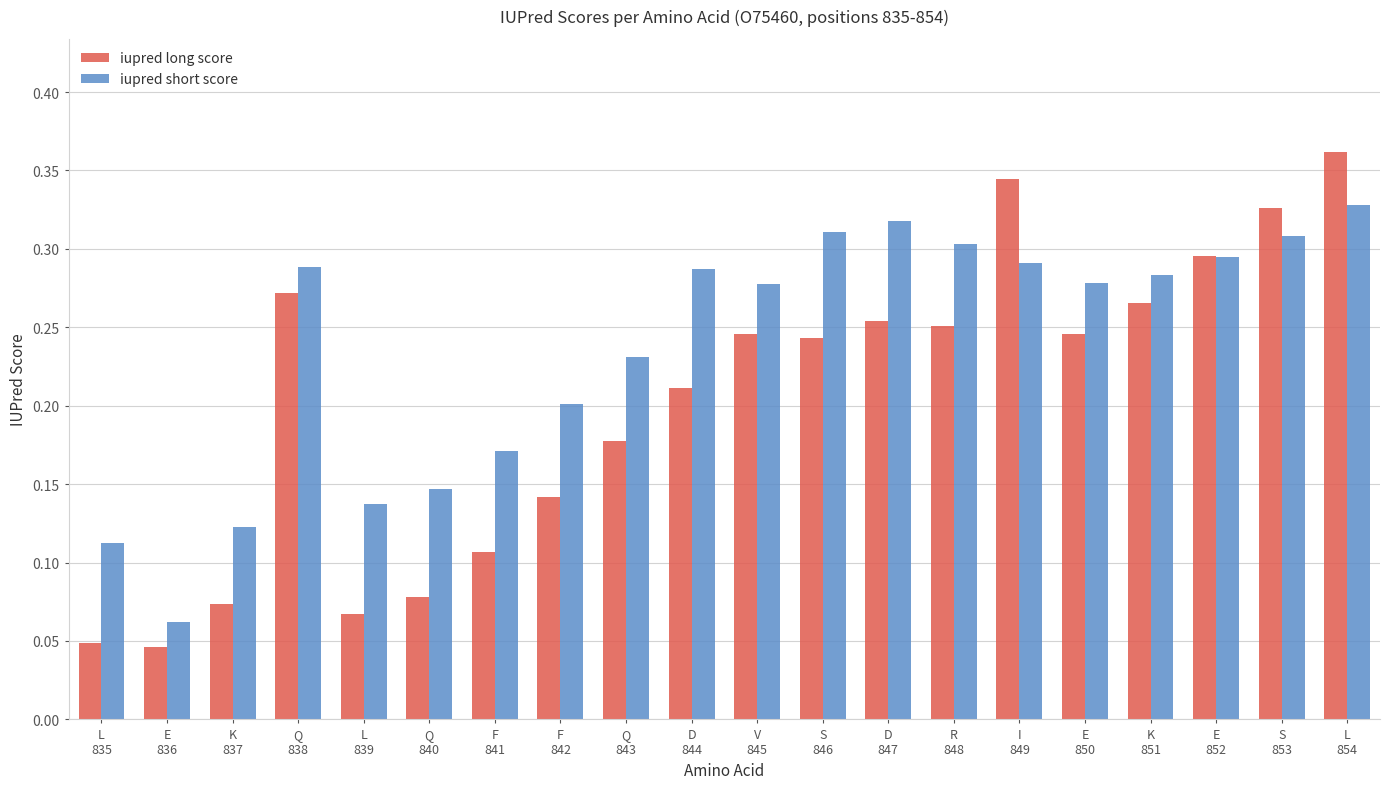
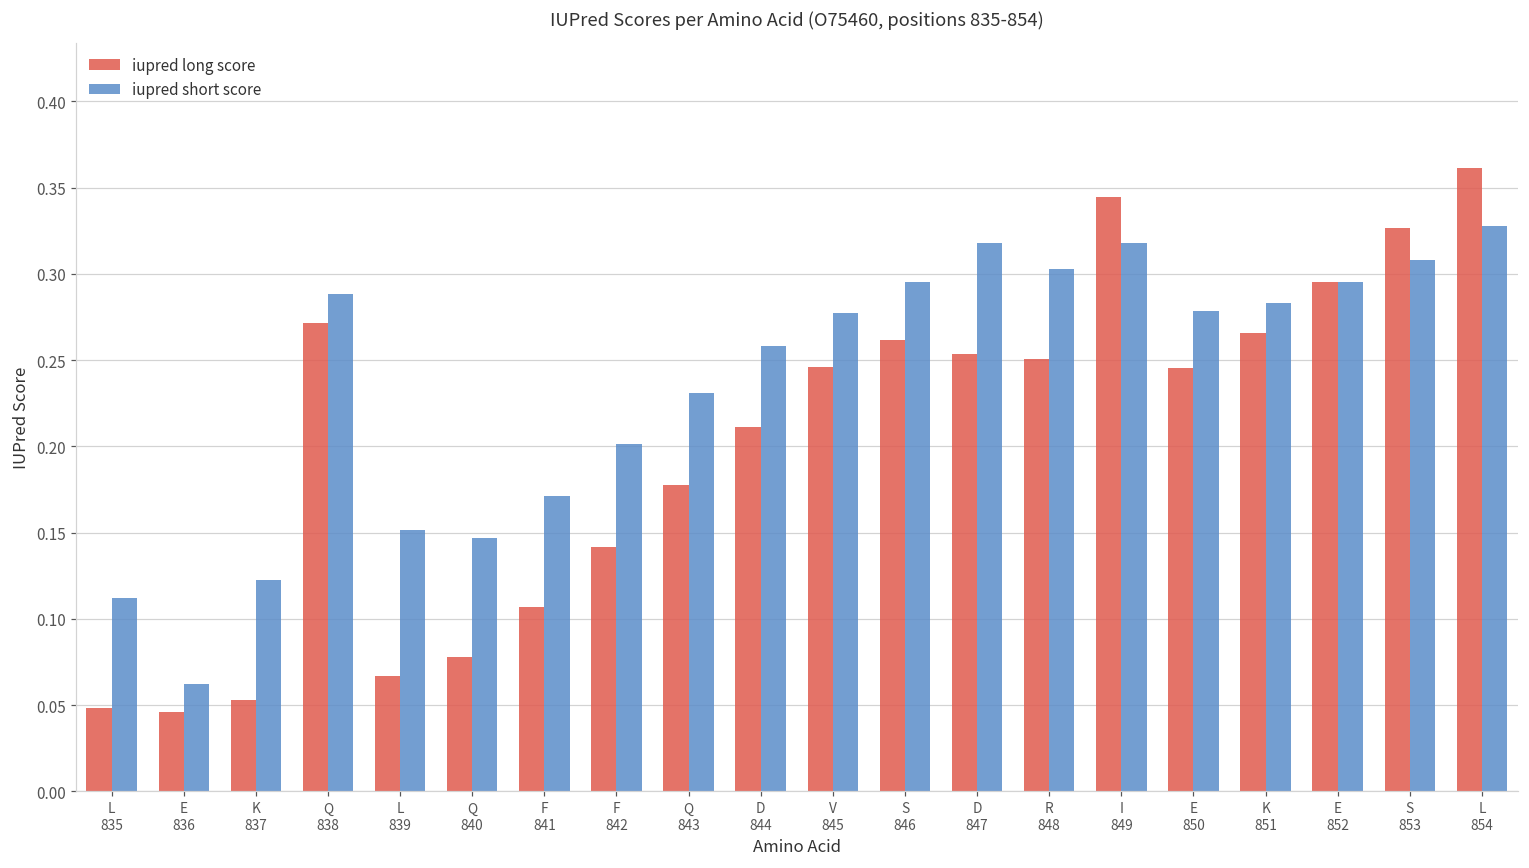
  {
    "iupred long score": {
      "L 835": 0.049,
      "E 836": 0.046,
-     "K 837": 0.074,
+     "K 837": 0.053,
      "Q 838": 0.272,
      "L 839": 0.067,
      "Q 840": 0.078,
      "F 841": 0.107,
      "F 842": 0.142,
      "Q 843": 0.178,
      "D 844": 0.211,
      "V 845": 0.246,
-     "S 846": 0.243,
+     "S 846": 0.262,
      "D 847": 0.254,
      "R 848": 0.251,
      "I 849": 0.344,
      "E 850": 0.246,
      "K 851": 0.266,
      "E 852": 0.295,
      "S 853": 0.326,
      "L 854": 0.362
    },
    "iupred short score": {
      "L 835": 0.112,
      "E 836": 0.062,
      "K 837": 0.122,
      "Q 838": 0.288,
-     "L 839": 0.137,
+     "L 839": 0.152,
      "Q 840": 0.147,
      "F 841": 0.171,
      "F 842": 0.201,
      "Q 843": 0.231,
-     "D 844": 0.287,
+     "D 844": 0.258,
      "V 845": 0.278,
-     "S 846": 0.311,
+     "S 846": 0.295,
      "D 847": 0.318,
      "R 848": 0.303,
-     "I 849": 0.291,
+     "I 849": 0.318,
      "E 850": 0.279,
      "K 851": 0.283,
      "E 852": 0.295,
      "S 853": 0.308,
      "L 854": 0.328
    }
  }
